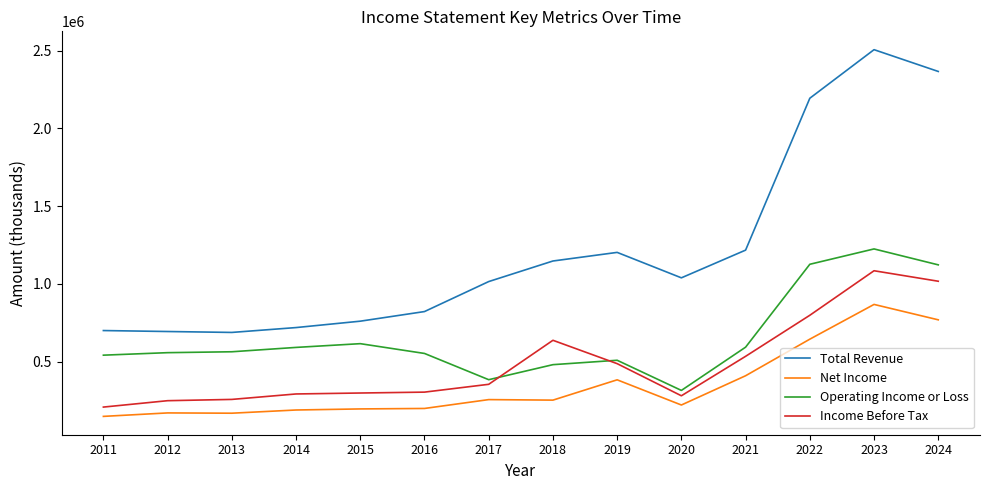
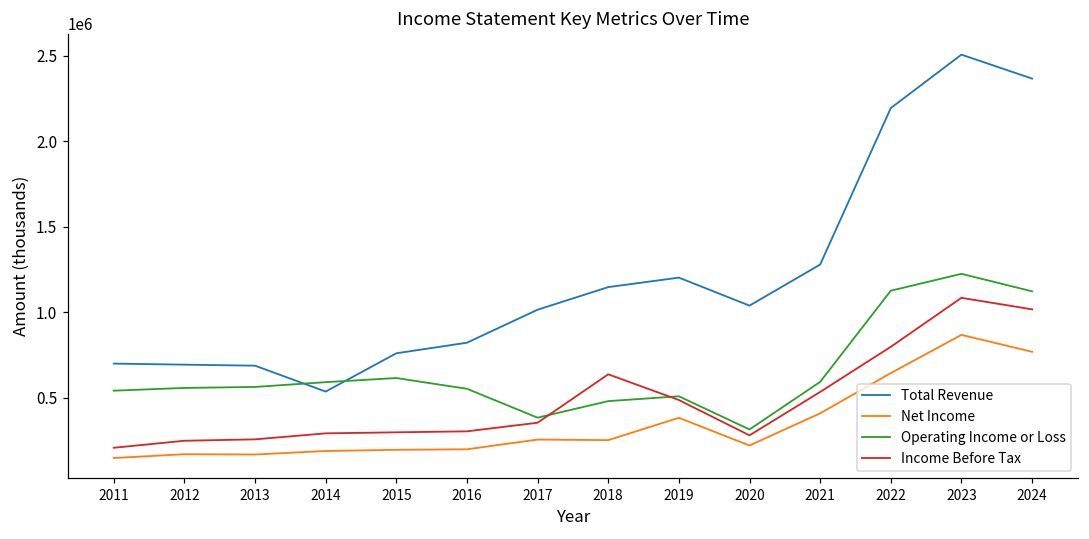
  {
    "Total Revenue": {
      "2011": 700000,
      "2012": 690000,
      "2013": 690000,
-     "2014": 720000,
+     "2014": 540000,
      "2015": 760000,
      "2016": 820000,
      "2017": 1010000,
      "2018": 1150000,
      "2019": 1200000,
      "2020": 1040000,
-     "2021": 1220000,
+     "2021": 1280000,
      "2022": 2190000,
      "2023": 2510000,
      "2024": 2370000
    },
    "Net Income": {
      "2011": 150000,
      "2012": 170000,
      "2013": 170000,
      "2014": 190000,
      "2015": 200000,
      "2016": 200000,
      "2017": 260000,
      "2018": 250000,
      "2019": 380000,
      "2020": 220000,
      "2021": 410000,
      "2022": 640000,
      "2023": 870000,
      "2024": 770000
    },
    "Operating Income or Loss": {
      "2011": 540000,
      "2012": 560000,
      "2013": 560000,
      "2014": 590000,
      "2015": 620000,
      "2016": 550000,
      "2017": 380000,
      "2018": 480000,
      "2019": 510000,
      "2020": 310000,
      "2021": 590000,
      "2022": 1130000,
      "2023": 1220000,
      "2024": 1120000
    },
    "Income Before Tax": {
      "2011": 210000,
      "2012": 250000,
      "2013": 260000,
      "2014": 290000,
      "2015": 300000,
      "2016": 300000,
      "2017": 350000,
      "2018": 640000,
      "2019": 490000,
      "2020": 280000,
      "2021": 530000,
      "2022": 800000,
      "2023": 1080000,
      "2024": 1020000
    }
  }
